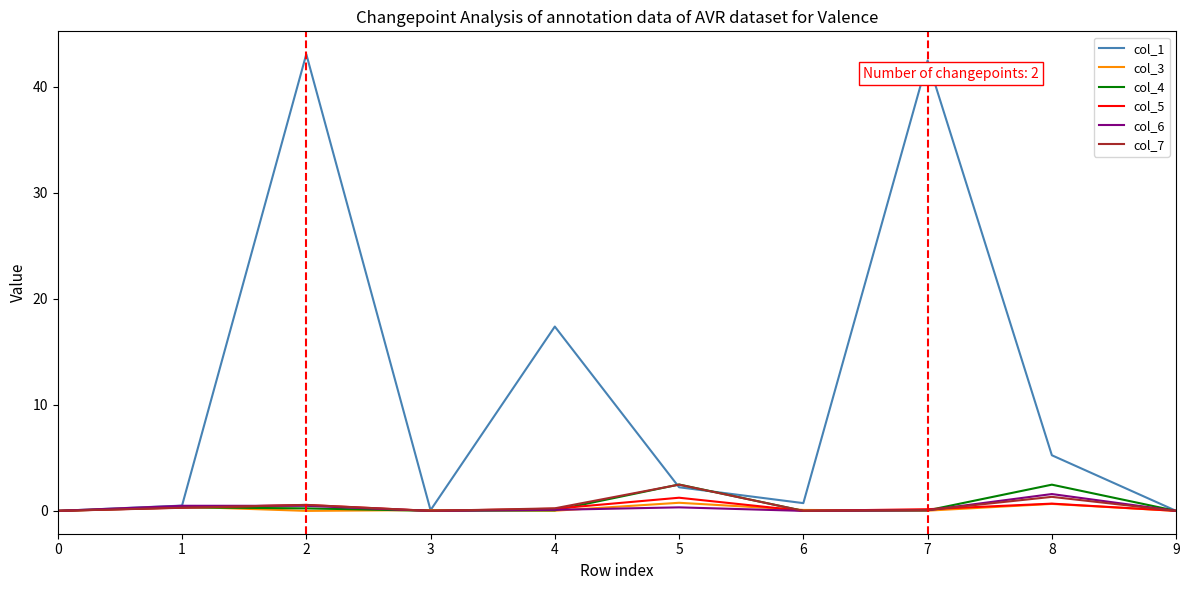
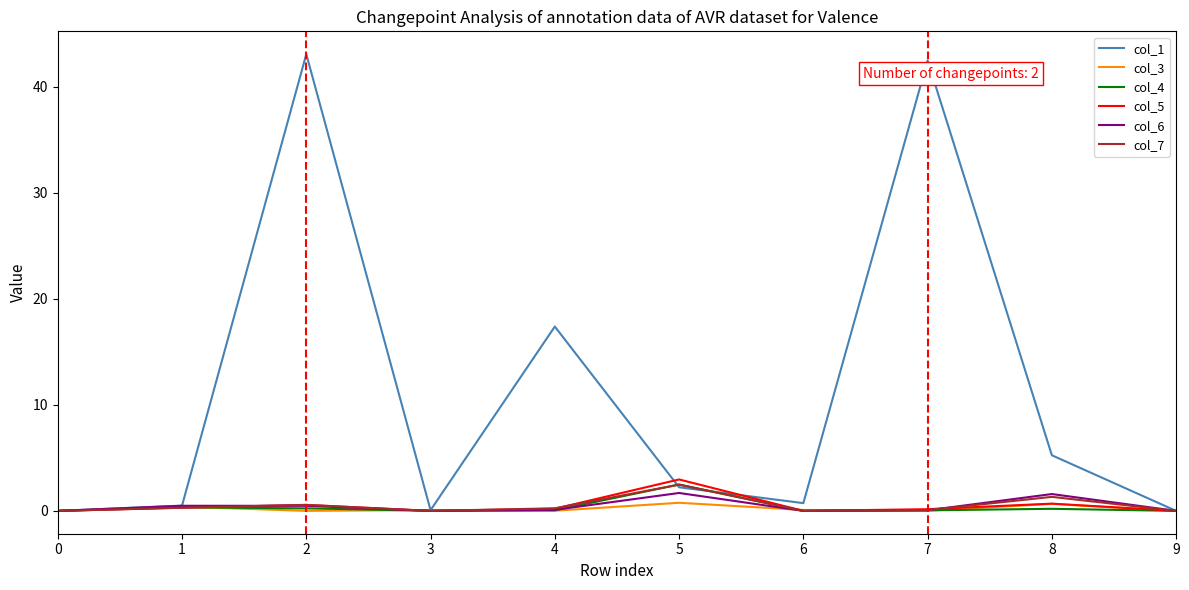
  {
    "col_1": {
      "2": 43.1,
      "4": 17.4,
      "5": 2.2,
      "6": 0.7,
      "8": 5.2
    },
    "col_3": {
      "5": 0.8
    },
    "col_4": {
-     "8": 2.5
+     "8": 0.2
    },
    "col_5": {
-     "5": 1.2
+     "5": 3.0
    },
    "col_6": {
-     "5": 0.3,
+     "5": 1.7,
      "8": 1.6
    },
    "col_7": {
      "8": 1.3
    }
  }
